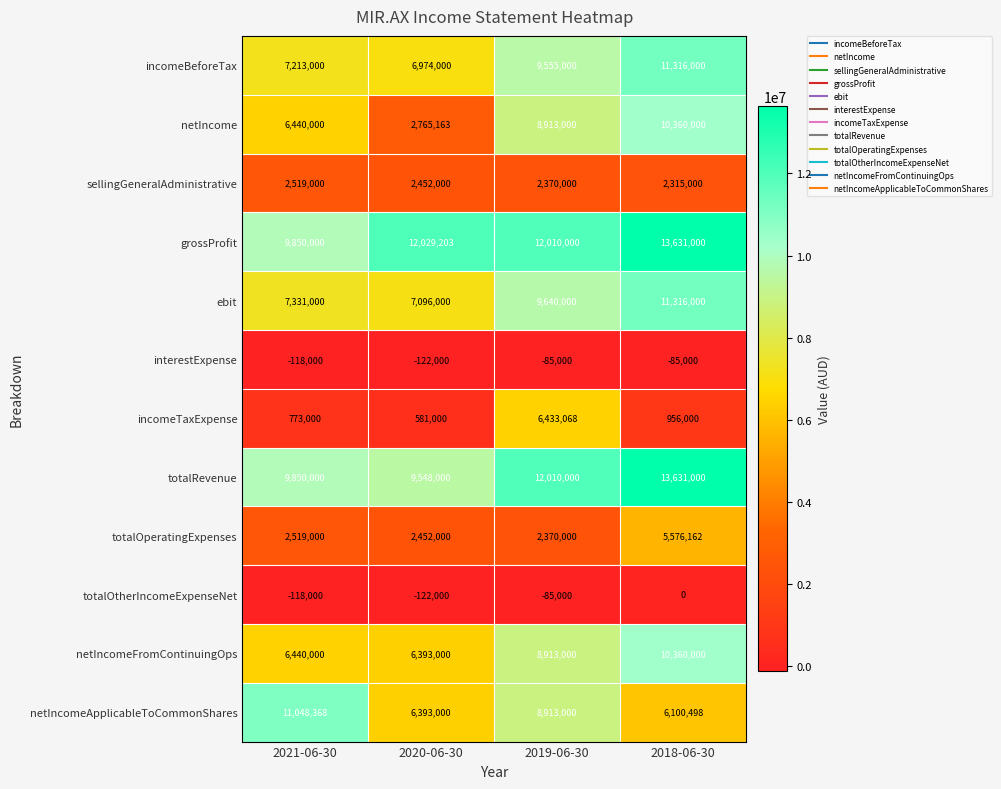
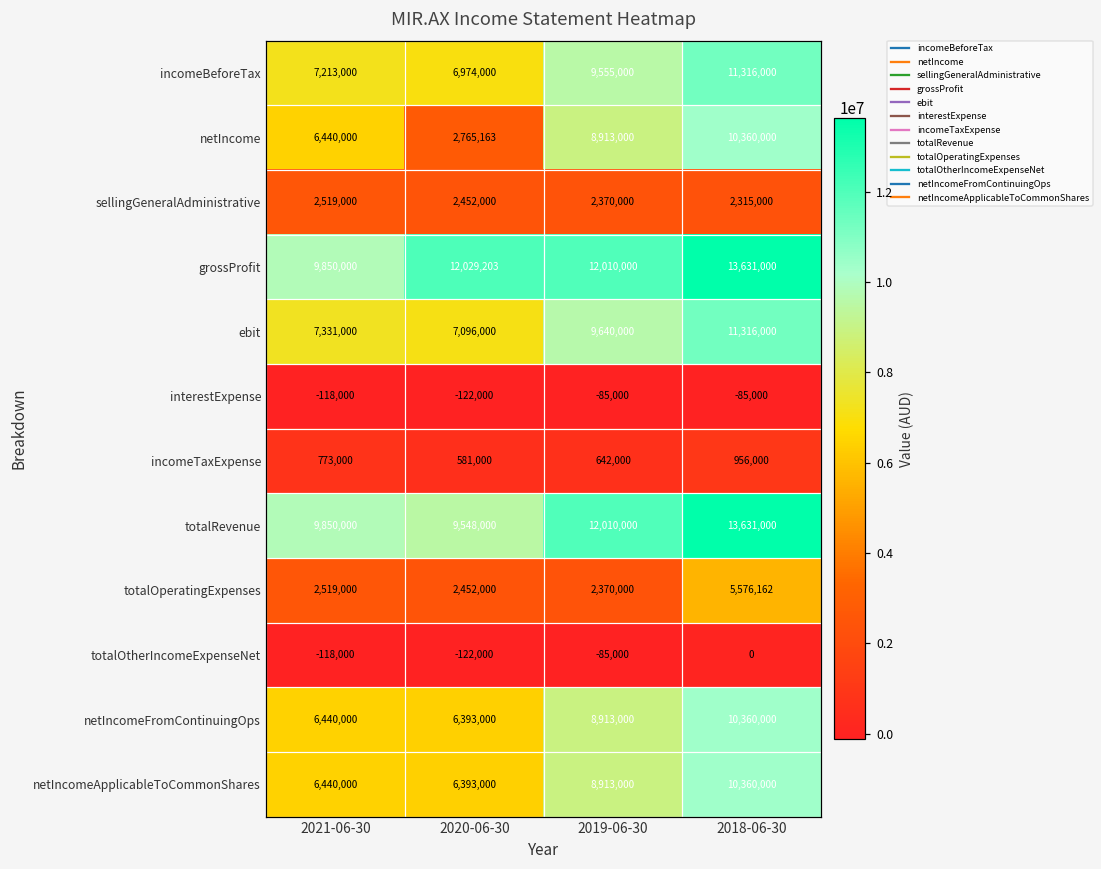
  {
    "incomeBeforeTax": {
      "2021-06-30": "7,213,000",
      "2020-06-30": "6,974,000",
      "2019-06-30": "9,555,000",
      "2018-06-30": "11,316,000"
    },
    "netIncome": {
      "2021-06-30": "6,440,000",
      "2020-06-30": "2,765,163",
      "2019-06-30": "8,913,000",
      "2018-06-30": "10,360,000"
    },
    "sellingGeneralAdministrative": {
      "2021-06-30": "2,519,000",
      "2020-06-30": "2,452,000",
      "2019-06-30": "2,370,000",
      "2018-06-30": "2,315,000"
    },
    "grossProfit": {
      "2021-06-30": "9,850,000",
      "2020-06-30": "12,029,203",
      "2019-06-30": "12,010,000",
      "2018-06-30": "13,631,000"
    },
    "ebit": {
      "2021-06-30": "7,331,000",
      "2020-06-30": "7,096,000",
      "2019-06-30": "9,640,000",
      "2018-06-30": "11,316,000"
    },
    "interestExpense": {
      "2021-06-30": "-118,000",
      "2020-06-30": "-122,000",
      "2019-06-30": "-85,000",
      "2018-06-30": "-85,000"
    },
    "incomeTaxExpense": {
      "2021-06-30": "773,000",
      "2020-06-30": "581,000",
-     "2019-06-30": "6,433,068",
+     "2019-06-30": "642,000",
      "2018-06-30": "956,000"
    },
    "totalRevenue": {
      "2021-06-30": "9,850,000",
      "2020-06-30": "9,548,000",
      "2019-06-30": "12,010,000",
      "2018-06-30": "13,631,000"
    },
    "totalOperatingExpenses": {
      "2021-06-30": "2,519,000",
      "2020-06-30": "2,452,000",
      "2019-06-30": "2,370,000",
      "2018-06-30": "5,576,162"
    },
    "totalOtherIncomeExpenseNet": {
      "2021-06-30": "-118,000",
      "2020-06-30": "-122,000",
      "2019-06-30": "-85,000",
      "2018-06-30": "0"
    },
    "netIncomeFromContinuingOps": {
      "2021-06-30": "6,440,000",
      "2020-06-30": "6,393,000",
      "2019-06-30": "8,913,000",
      "2018-06-30": "10,360,000"
    },
    "netIncomeApplicableToCommonShares": {
-     "2021-06-30": "11,048,368",
+     "2021-06-30": "6,440,000",
      "2020-06-30": "6,393,000",
      "2019-06-30": "8,913,000",
-     "2018-06-30": "6,100,498"
+     "2018-06-30": "10,360,000"
    }
  }
